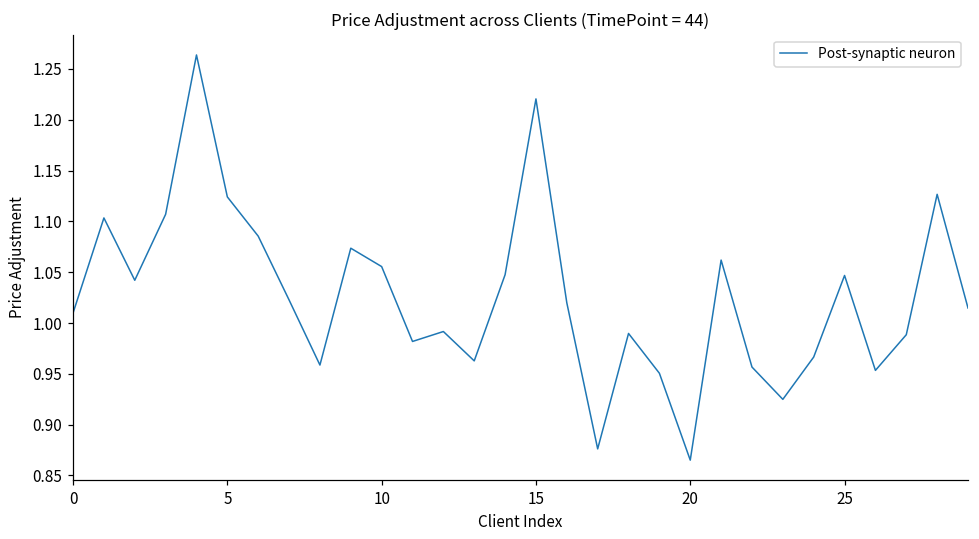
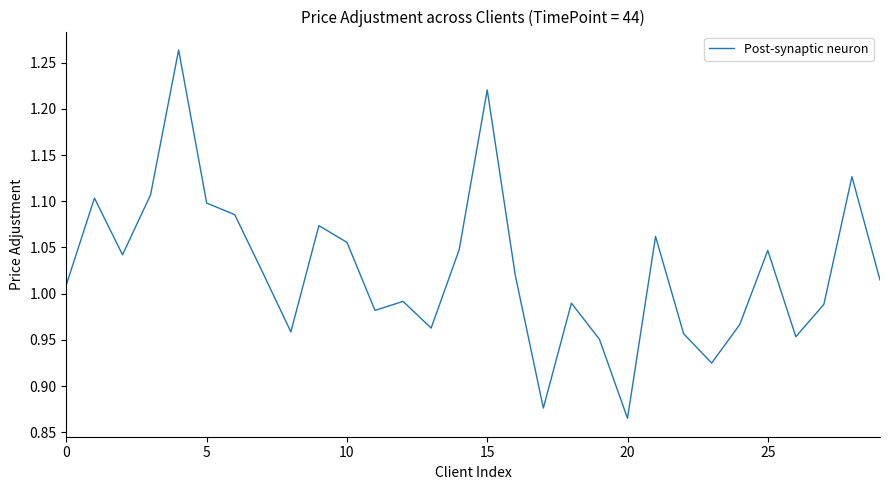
  {
    "0": 1.01,
-   "5": 1.12,
+   "5": 1.10,
    "10": 1.06,
    "15": 1.22,
    "20": 0.87,
    "25": 1.05
  }
